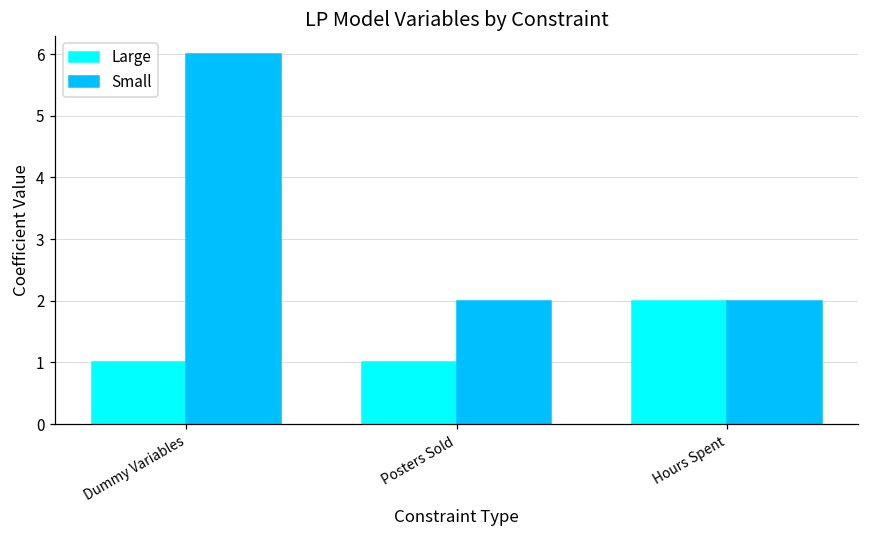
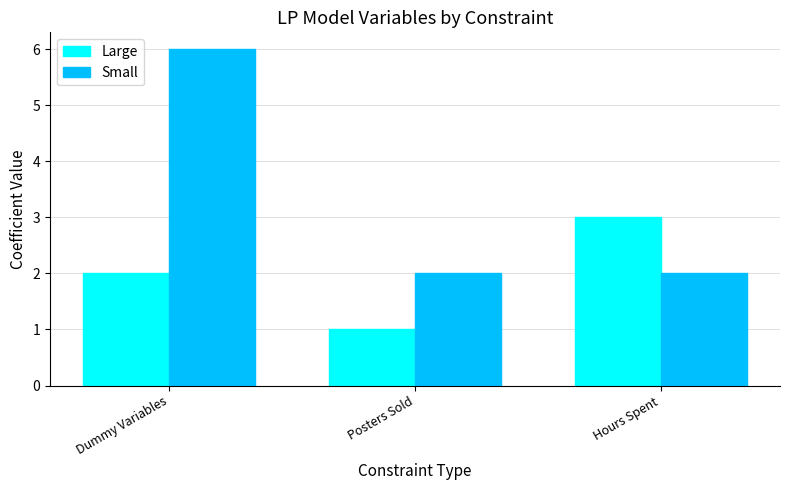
  {
    "Large": {
-     "Dummy Variables": 1,
+     "Dummy Variables": 2,
      "Posters Sold": 1,
-     "Hours Spent": 2
+     "Hours Spent": 3
    },
    "Small": {
      "Dummy Variables": 6,
      "Posters Sold": 2,
      "Hours Spent": 2
    }
  }
